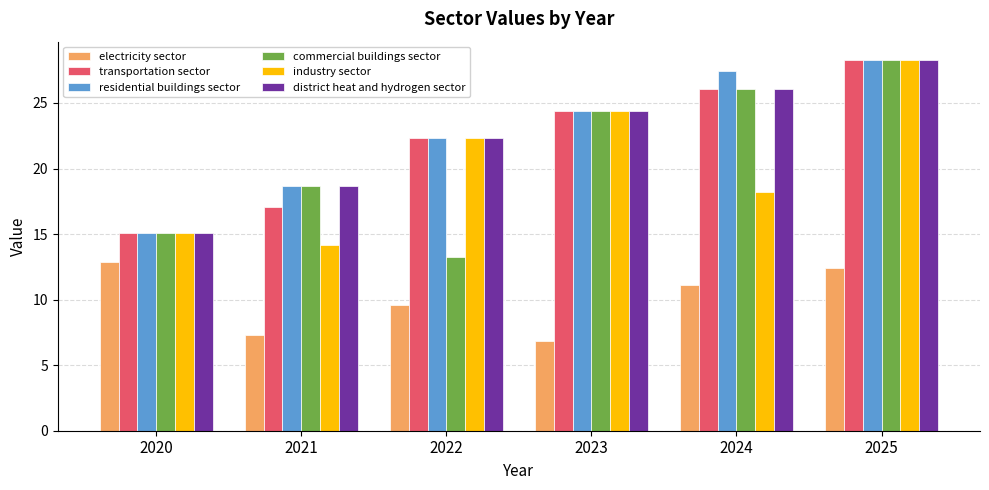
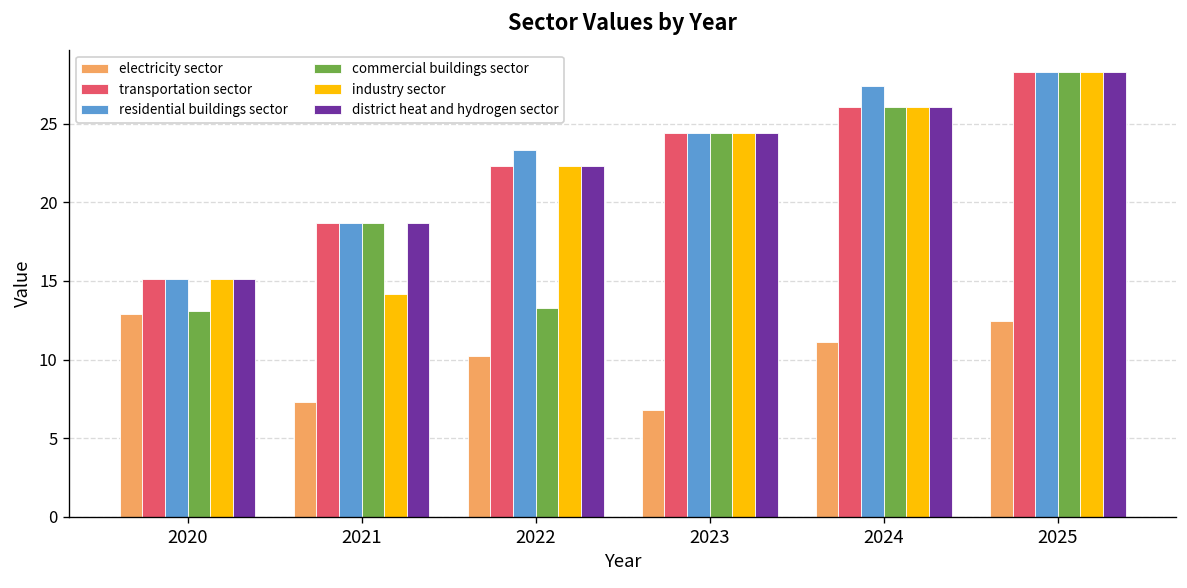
  {
    "electricity sector": {
      "2020": 12.9,
      "2021": 7.3,
-     "2022": 9.6,
+     "2022": 10.2,
      "2023": 6.8,
      "2024": 11.1,
      "2025": 12.4
    },
    "transportation sector": {
      "2020": 15.1,
-     "2021": 17.0,
+     "2021": 18.7,
      "2022": 22.3,
      "2023": 24.4,
      "2024": 26.0,
      "2025": 28.3
    },
    "residential buildings sector": {
      "2020": 15.1,
      "2021": 18.7,
-     "2022": 22.3,
+     "2022": 23.3,
      "2023": 24.4,
      "2024": 27.4,
      "2025": 28.3
    },
    "commercial buildings sector": {
-     "2020": 15.1,
+     "2020": 13.1,
      "2021": 18.7,
      "2022": 13.3,
      "2023": 24.4,
      "2024": 26.0,
      "2025": 28.3
    },
    "industry sector": {
      "2020": 15.1,
      "2021": 14.1,
      "2022": 22.3,
      "2023": 24.4,
-     "2024": 18.2,
+     "2024": 26.0,
      "2025": 28.3
    },
    "district heat and hydrogen sector": {
      "2020": 15.1,
      "2021": 18.7,
      "2022": 22.3,
      "2023": 24.4,
      "2024": 26.0,
      "2025": 28.3
    }
  }
